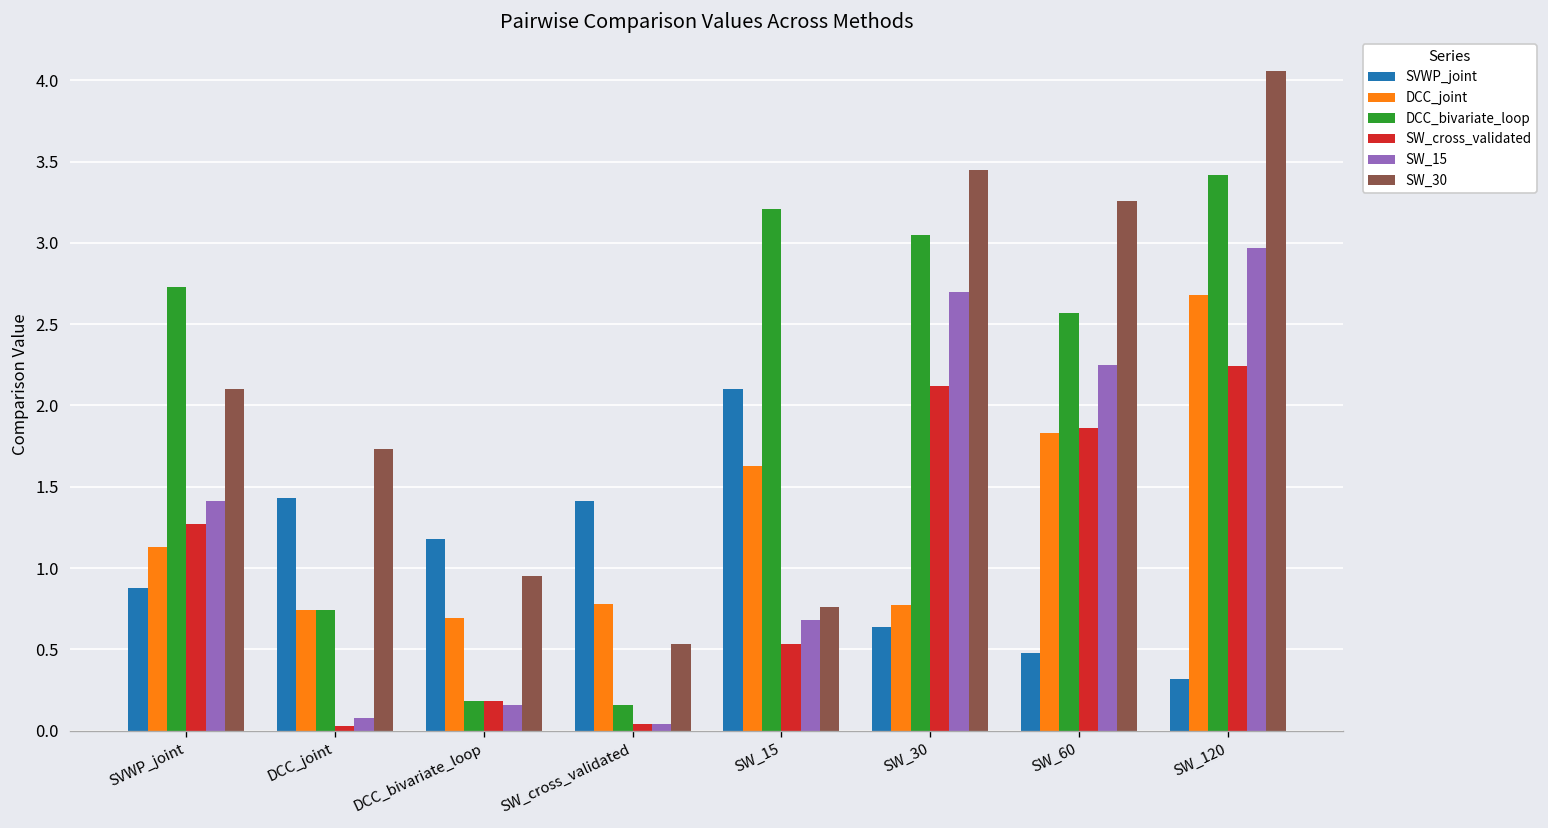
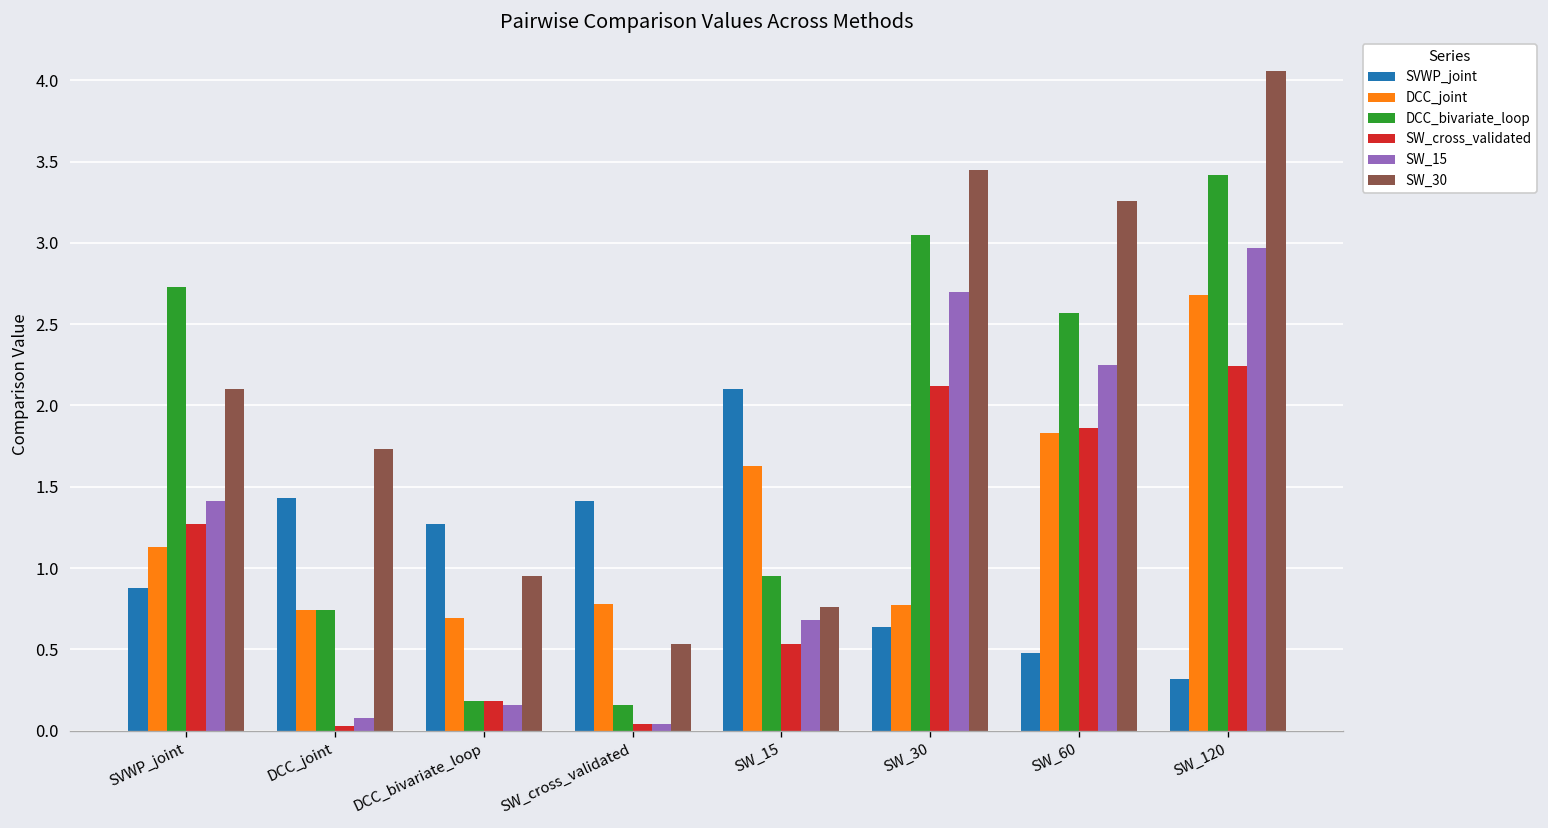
  {
    "SVWP_joint": {
      "SVWP_joint": 0.88,
      "DCC_joint": 1.43,
-     "DCC_bivariate_loop": 1.18,
+     "DCC_bivariate_loop": 1.27,
      "SW_cross_validated": 1.41,
      "SW_15": 2.10,
      "SW_30": 0.64,
      "SW_60": 0.48,
      "SW_120": 0.32
    },
    "DCC_joint": {
      "SVWP_joint": 1.13,
      "DCC_joint": 0.74,
      "DCC_bivariate_loop": 0.69,
      "SW_cross_validated": 0.78,
      "SW_15": 1.63,
      "SW_30": 0.77,
      "SW_60": 1.83,
      "SW_120": 2.68
    },
    "DCC_bivariate_loop": {
      "SVWP_joint": 2.73,
      "DCC_joint": 0.74,
      "DCC_bivariate_loop": 0.18,
      "SW_cross_validated": 0.16,
-     "SW_15": 3.21,
+     "SW_15": 0.95,
      "SW_30": 3.05,
      "SW_60": 2.57,
      "SW_120": 3.42
    },
    "SW_cross_validated": {
      "SVWP_joint": 1.27,
      "DCC_joint": 0.03,
      "DCC_bivariate_loop": 0.18,
      "SW_cross_validated": 0.04,
      "SW_15": 0.53,
      "SW_30": 2.12,
      "SW_60": 1.86,
      "SW_120": 2.24
    },
    "SW_15": {
      "SVWP_joint": 1.41,
      "DCC_joint": 0.08,
      "DCC_bivariate_loop": 0.16,
      "SW_cross_validated": 0.04,
      "SW_15": 0.68,
      "SW_30": 2.70,
      "SW_60": 2.25,
      "SW_120": 2.97
    },
    "SW_30": {
      "SVWP_joint": 2.10,
      "DCC_joint": 1.73,
      "DCC_bivariate_loop": 0.95,
      "SW_cross_validated": 0.53,
      "SW_15": 0.76,
      "SW_30": 3.45,
      "SW_60": 3.26,
      "SW_120": 4.06
    }
  }
